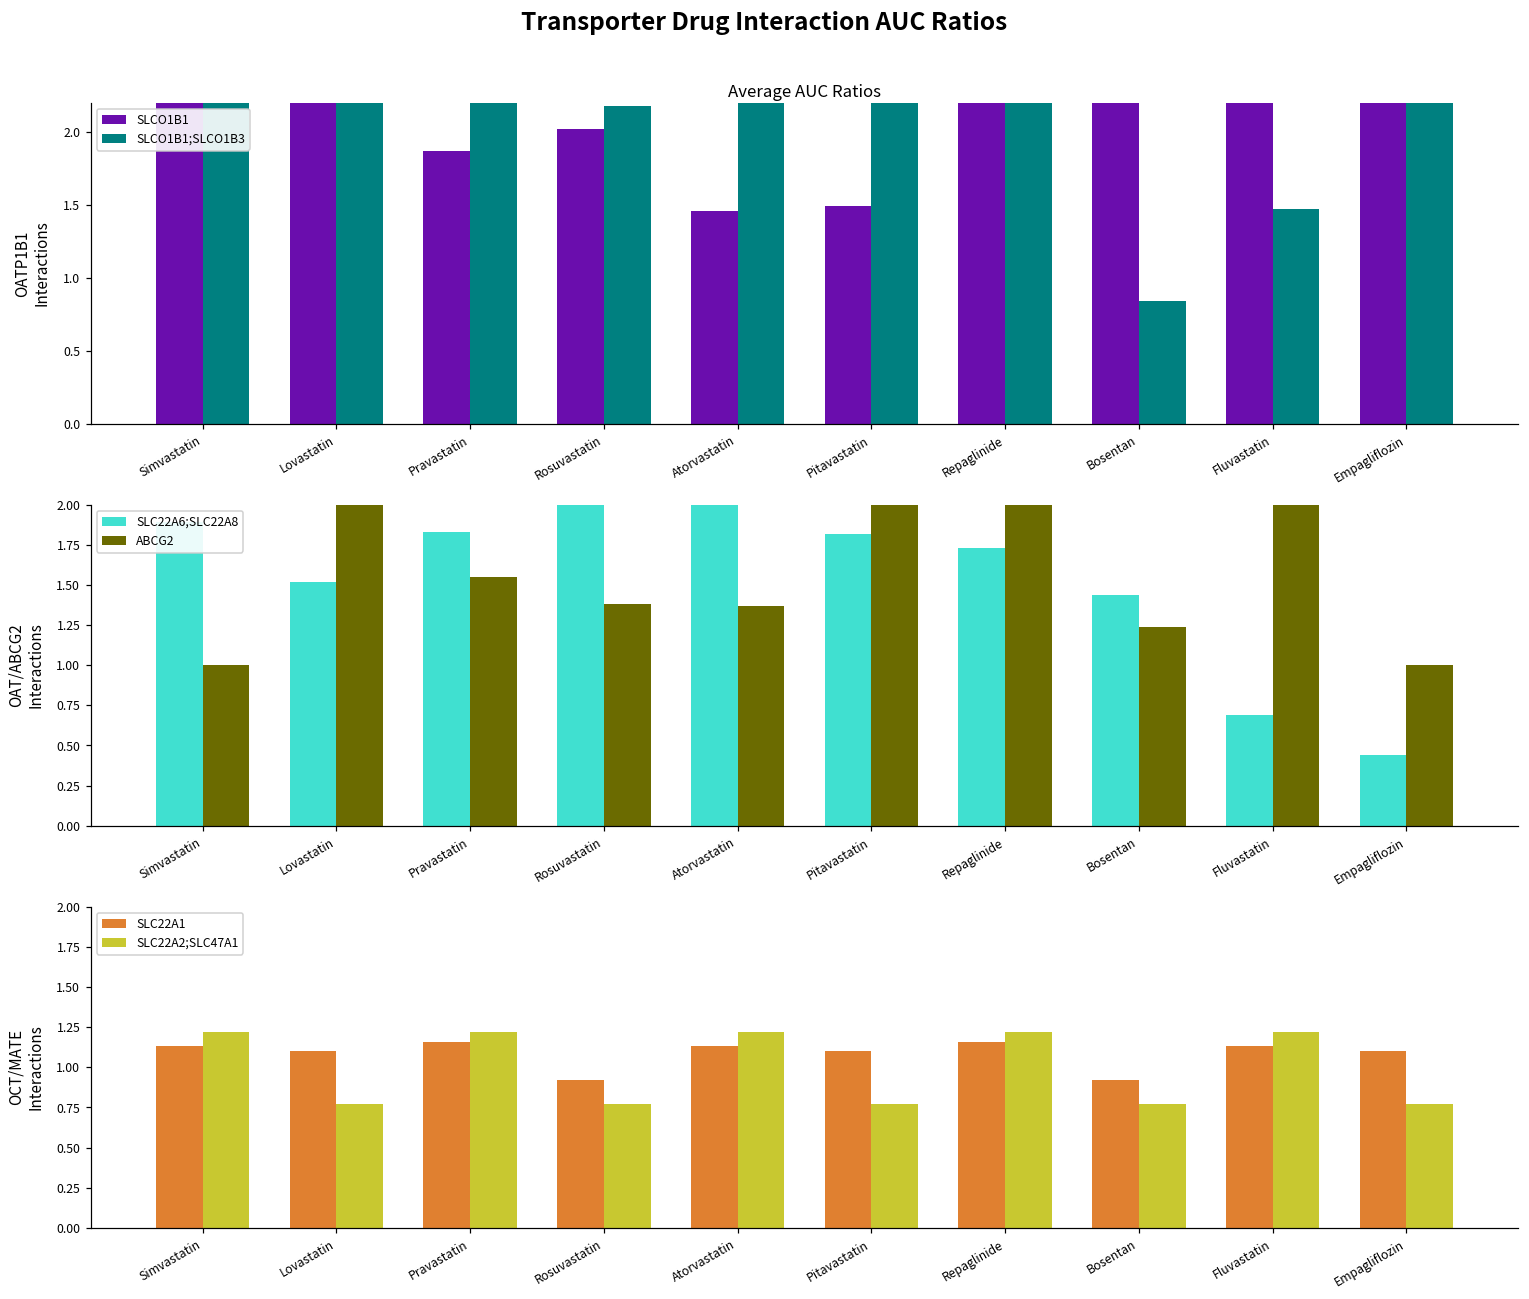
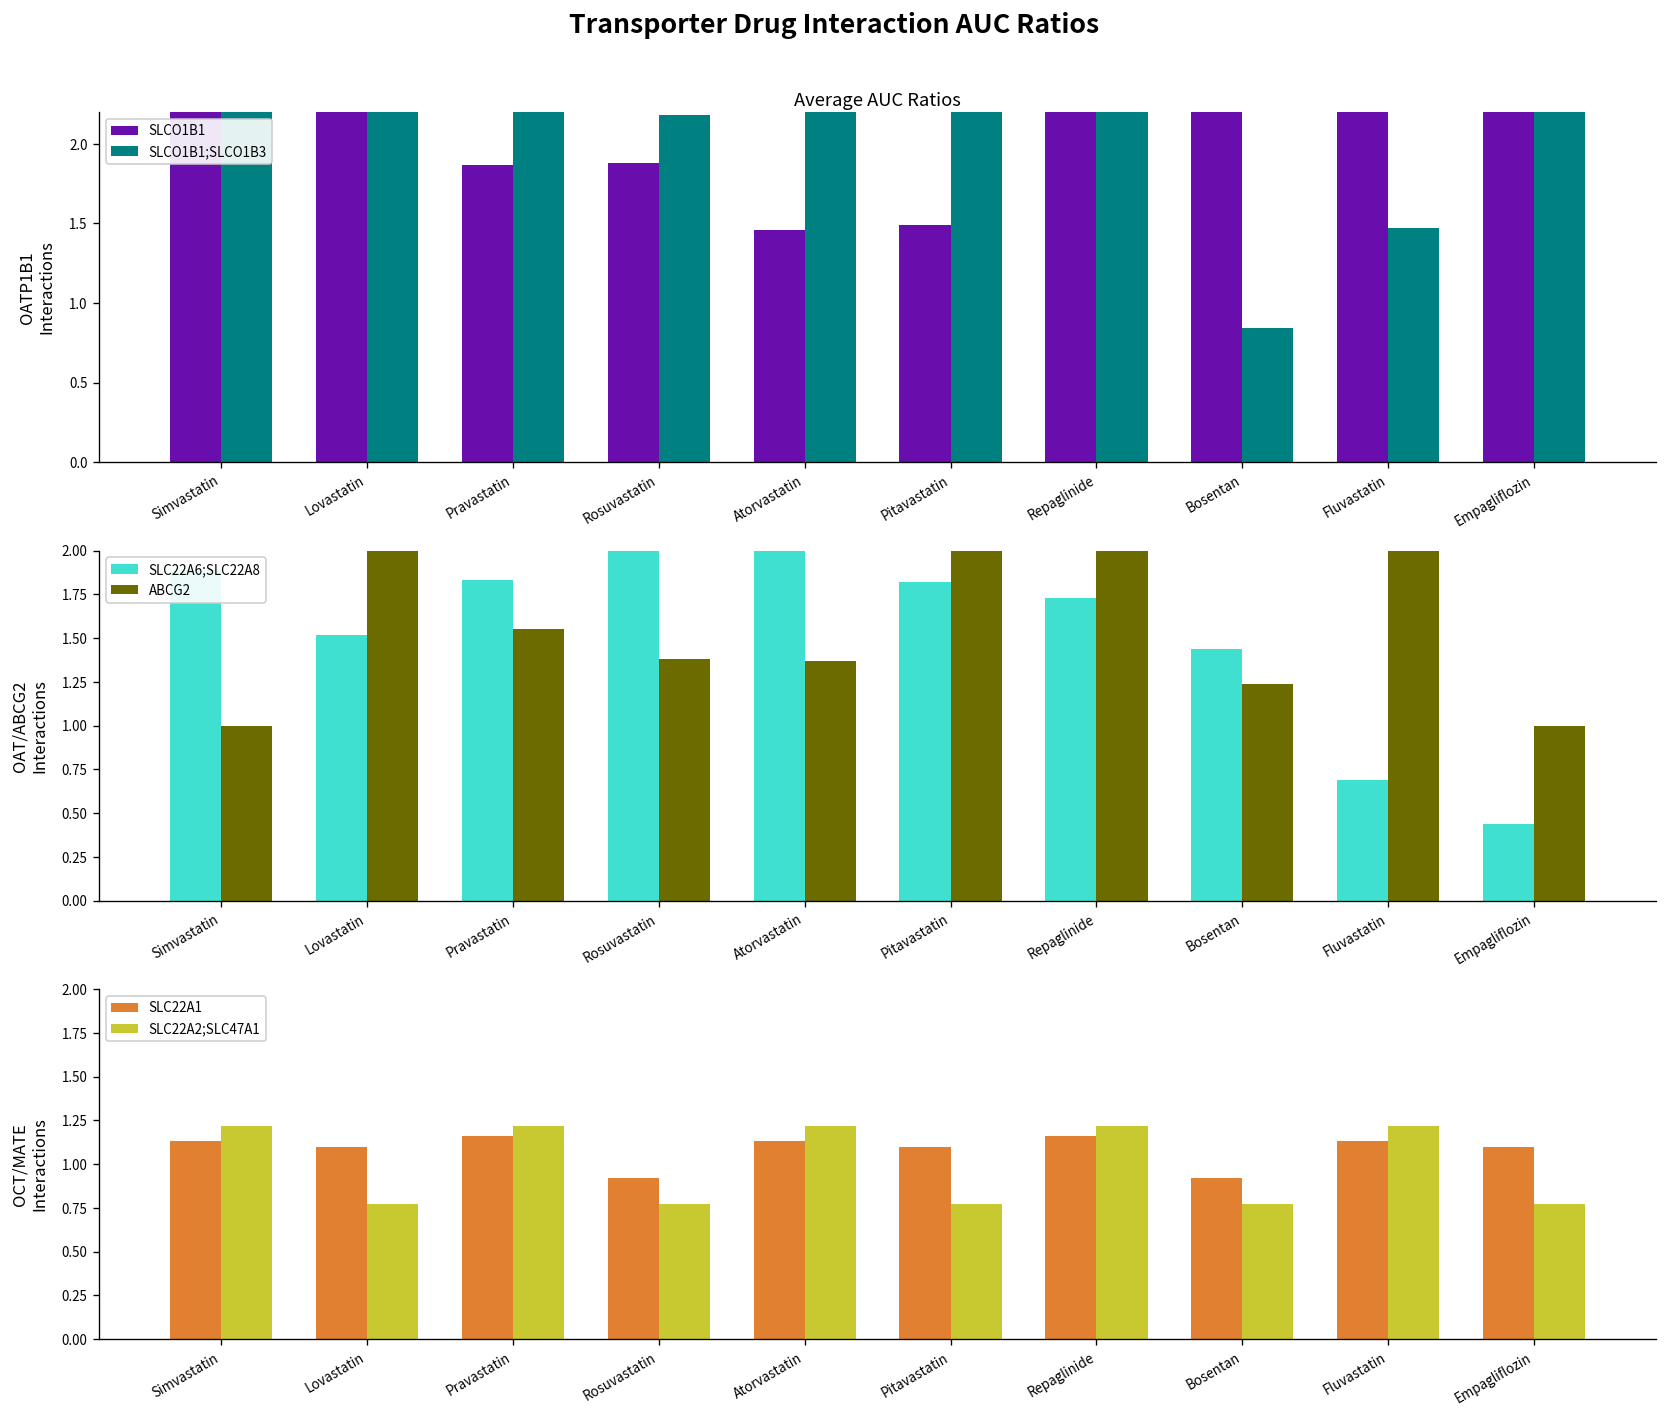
  {
    "Average AUC Ratios": {
      "SLCO1B1": {
        "Pravastatin": 1.87,
-       "Rosuvastatin": 2.02,
+       "Rosuvastatin": 1.88,
        "Atorvastatin": 1.46,
        "Pitavastatin": 1.49
      },
      "SLCO1B1;SLCO1B3": {
        "Rosuvastatin": 2.18,
        "Bosentan": 0.84,
        "Fluvastatin": 1.47
      }
    }
  }
